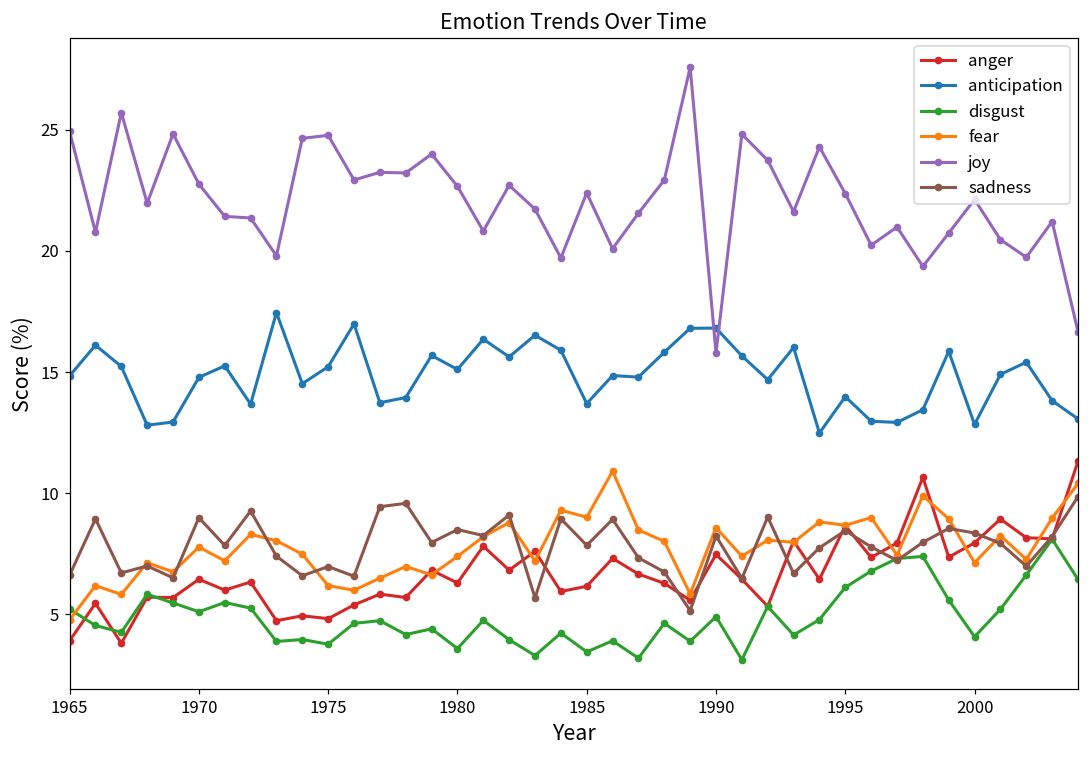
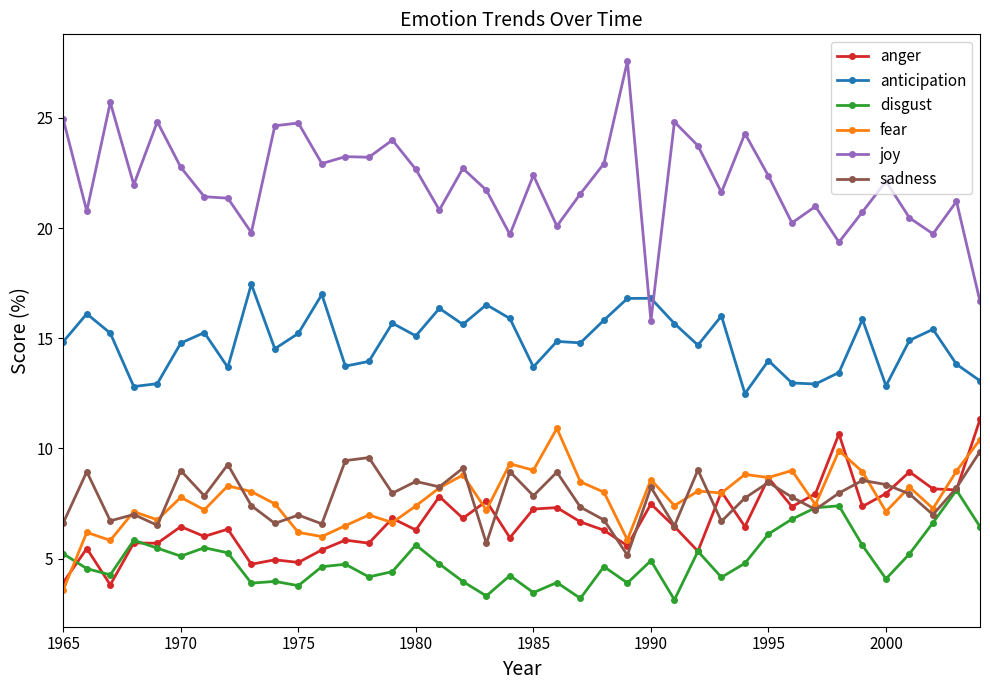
  {
    "anger": {
      "1965": 3.9,
      "1970": 6.5,
      "1975": 4.8,
      "1980": 6.3,
-     "1985": 6.2,
+     "1985": 7.2,
      "1990": 7.5,
      "2000": 8.0
    },
    "anticipation": {
      "1965": 14.8,
      "1970": 14.8,
      "1975": 15.2,
      "1980": 15.1,
      "1985": 13.7,
      "1990": 16.8,
      "1995": 14.0,
      "2000": 12.8
    },
    "disgust": {
      "1965": 5.2,
      "1970": 5.1,
      "1975": 3.8,
-     "1980": 3.6,
+     "1980": 5.6,
      "1985": 3.5,
      "1990": 4.9,
      "1995": 6.1,
      "2000": 4.1
    },
    "fear": {
-     "1965": 4.8,
+     "1965": 3.6,
      "1970": 7.8,
      "1975": 6.2,
      "1980": 7.4,
      "1985": 9.0,
      "1990": 8.6,
      "2000": 7.1
    },
    "joy": {
      "1965": 24.9,
      "1970": 22.8,
      "1975": 24.8,
      "1980": 22.7,
      "1985": 22.4,
      "1990": 15.8,
      "1995": 22.4
    },
    "sadness": {
      "1965": 6.6,
      "1970": 9.0,
      "1975": 7.0,
      "1980": 8.5,
      "1985": 7.9,
      "1990": 8.2,
      "1995": 8.5,
      "2000": 8.4
    }
  }
